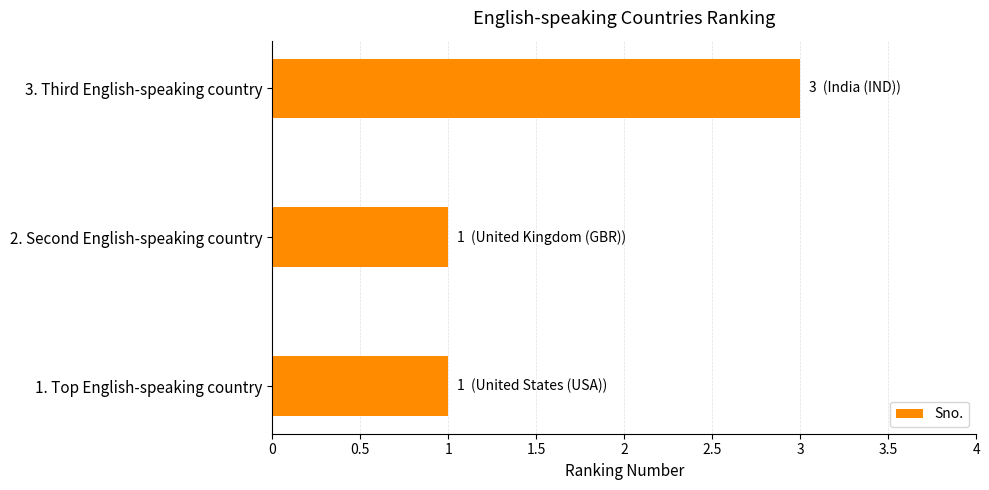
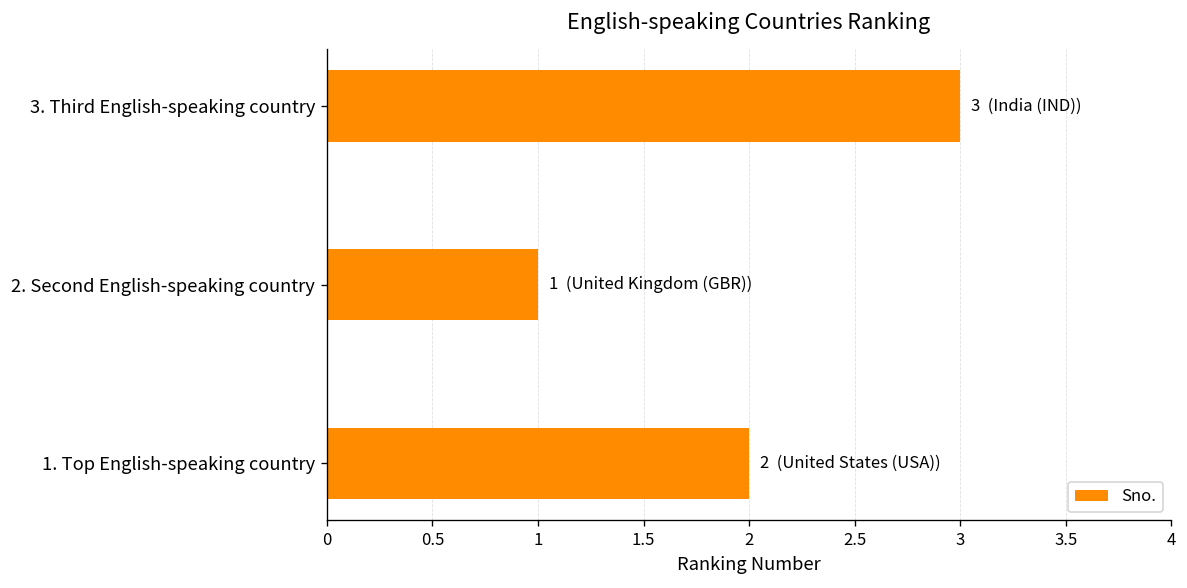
  {
    "3. Third English-speaking country": 3,
    "2. Second English-speaking country": 1,
-   "1. Top English-speaking country": 1
+   "1. Top English-speaking country": 2
  }
